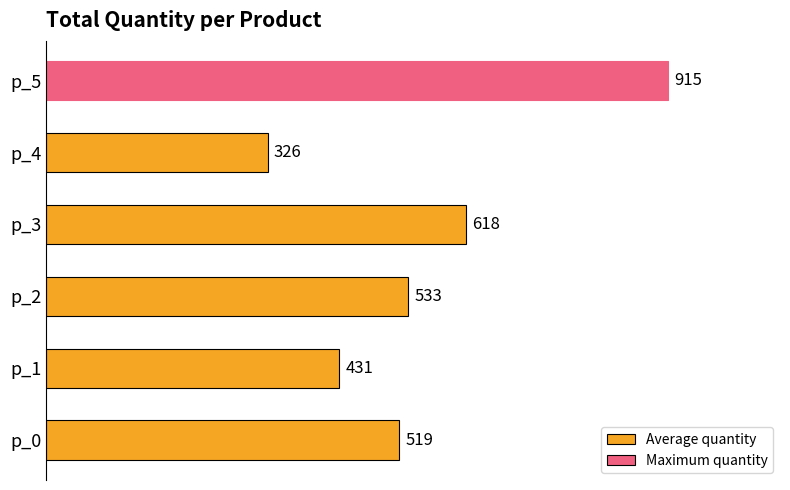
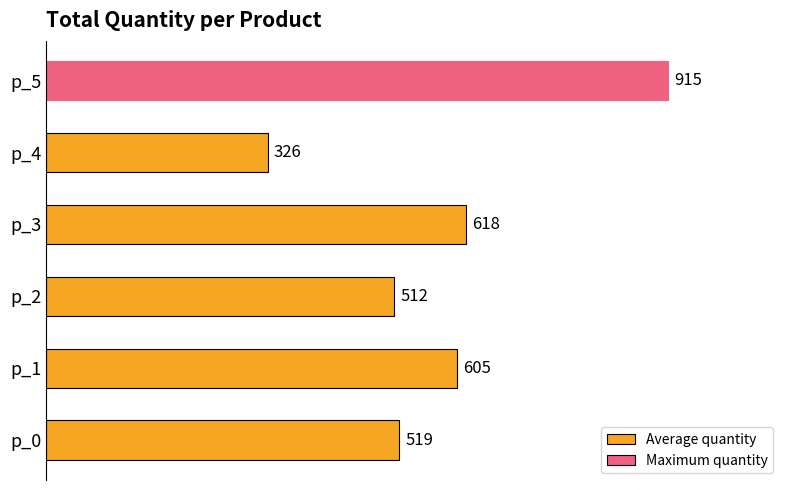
  {
    "p_5": 915,
    "p_4": 326,
    "p_3": 618,
-   "p_2": 533,
-   "p_1": 431,
+   "p_2": 512,
+   "p_1": 605,
    "p_0": 519
  }
